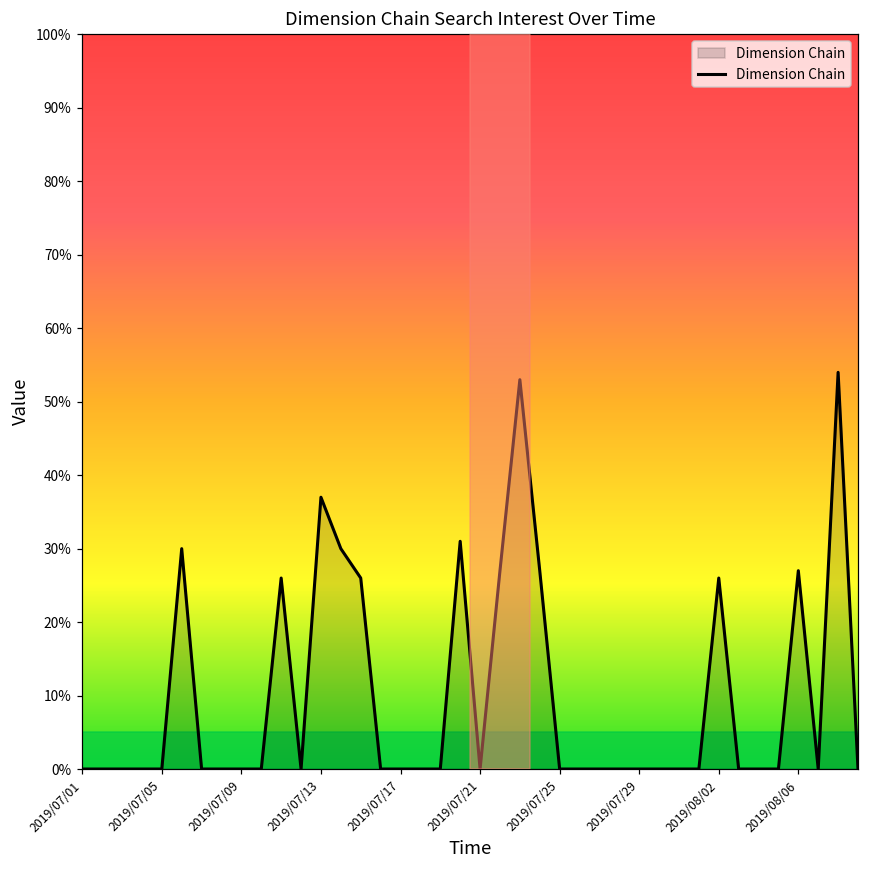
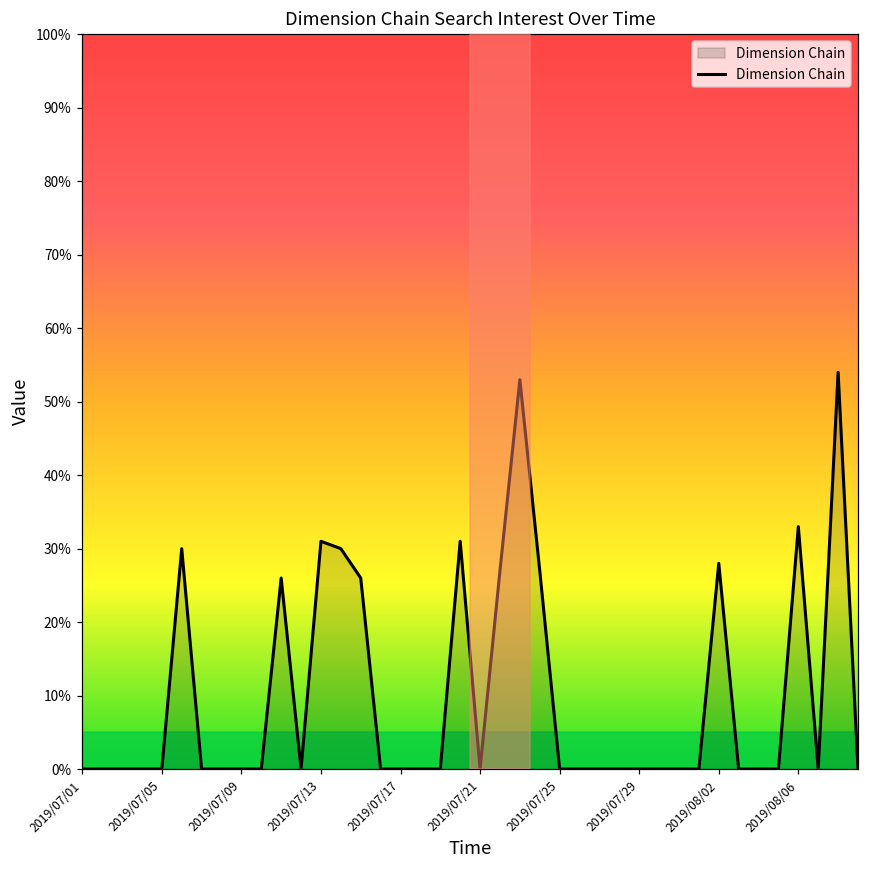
  {
-   "2019/07/13": "37%",
-   "2019/08/02": "26%",
-   "2019/08/06": "27%"
+   "2019/07/13": "31%",
+   "2019/08/02": "28%",
+   "2019/08/06": "33%"
  }
